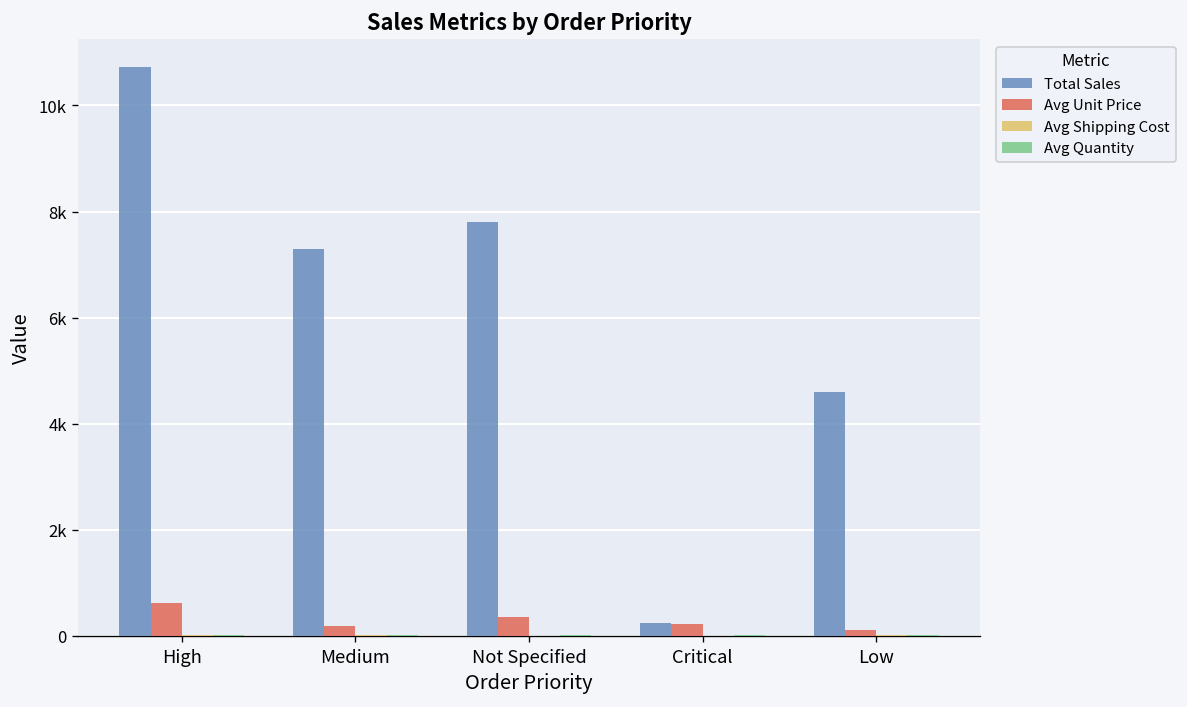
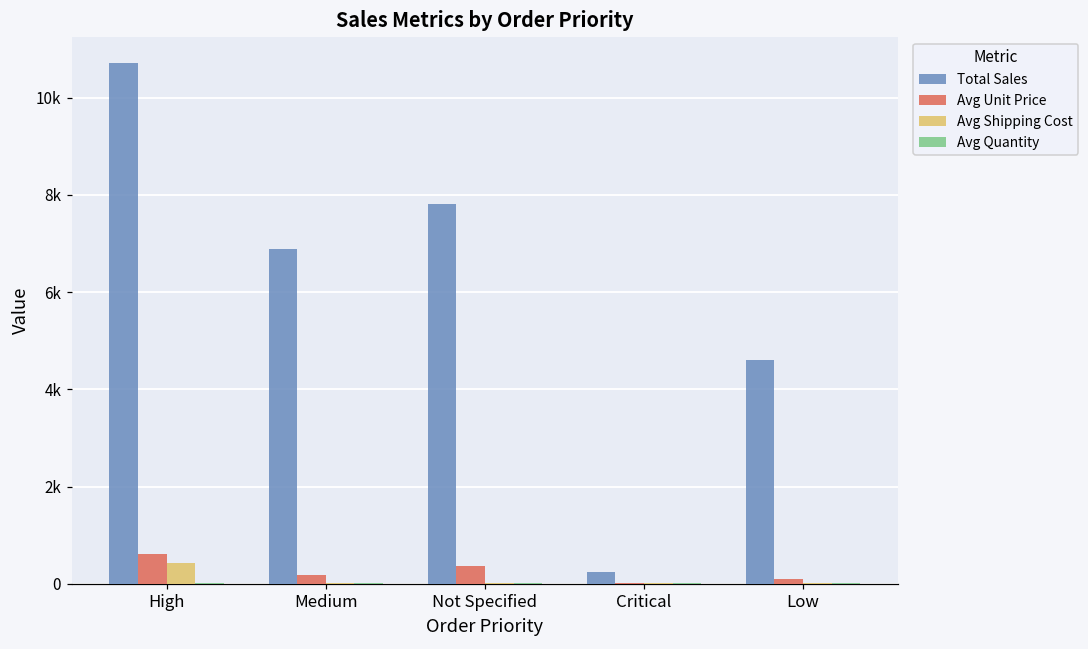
  {
    "Total Sales": {
      "High": 10700,
-     "Medium": 7300,
+     "Medium": 6900,
      "Not Specified": 7800,
      "Critical": 200,
      "Low": 4600
    },
    "Avg Unit Price": {
      "High": 600,
      "Medium": 200,
      "Not Specified": 400,
-     "Critical": 200,
+     "Critical": 0,
      "Low": 100
    },
    "Avg Shipping Cost": {
-     "High": 0
+     "High": 400
    }
  }
